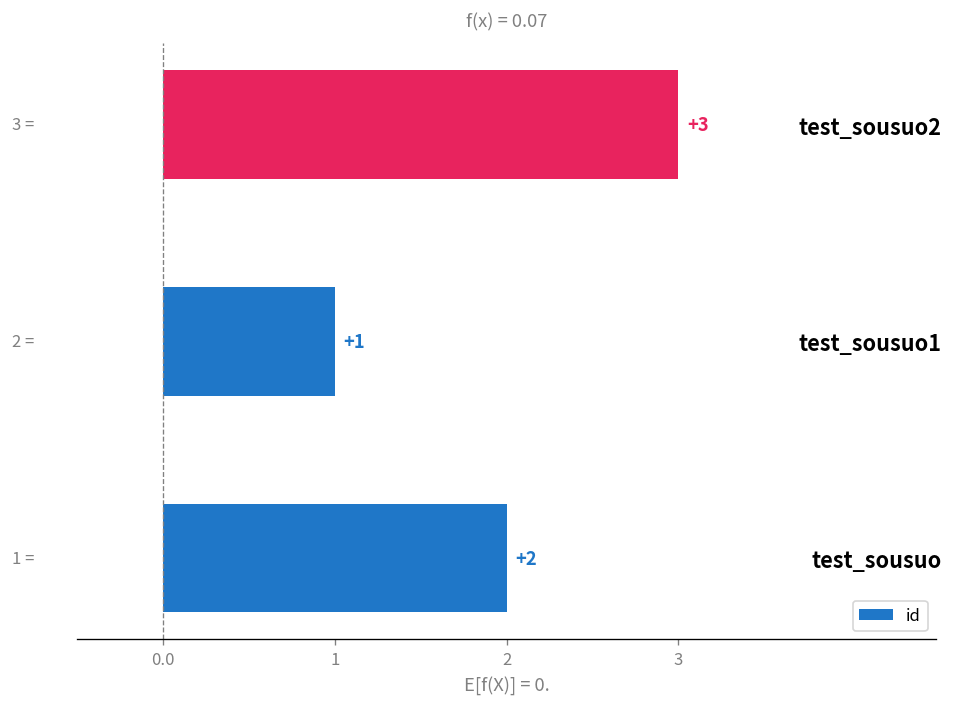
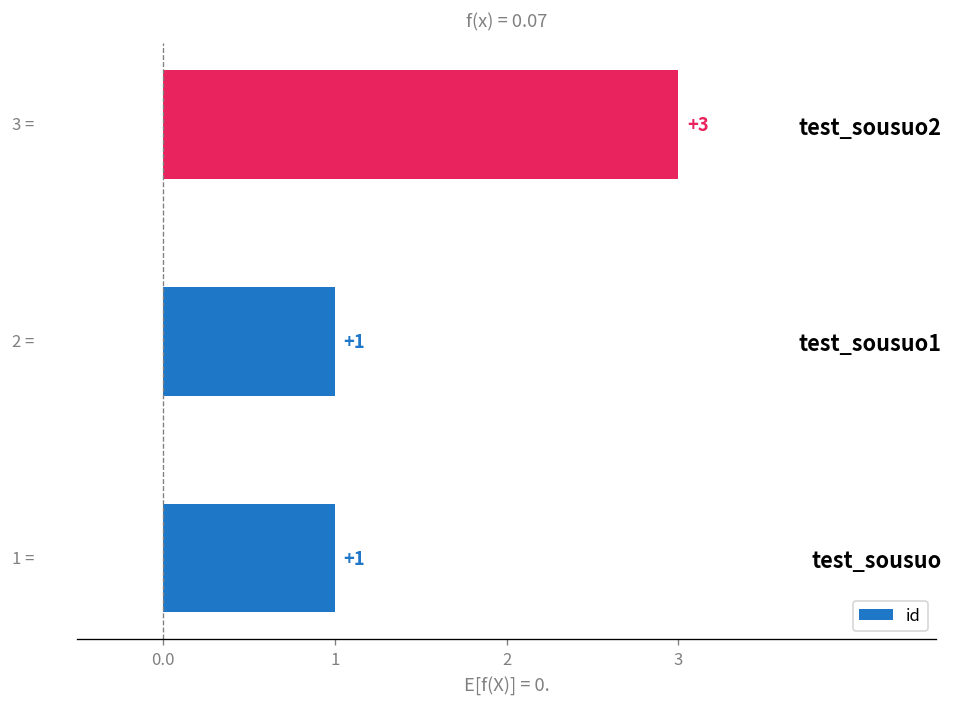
  {
    "test_sousuo2": "+3",
    "test_sousuo1": "+1",
-   "test_sousuo": "+2"
+   "test_sousuo": "+1"
  }
